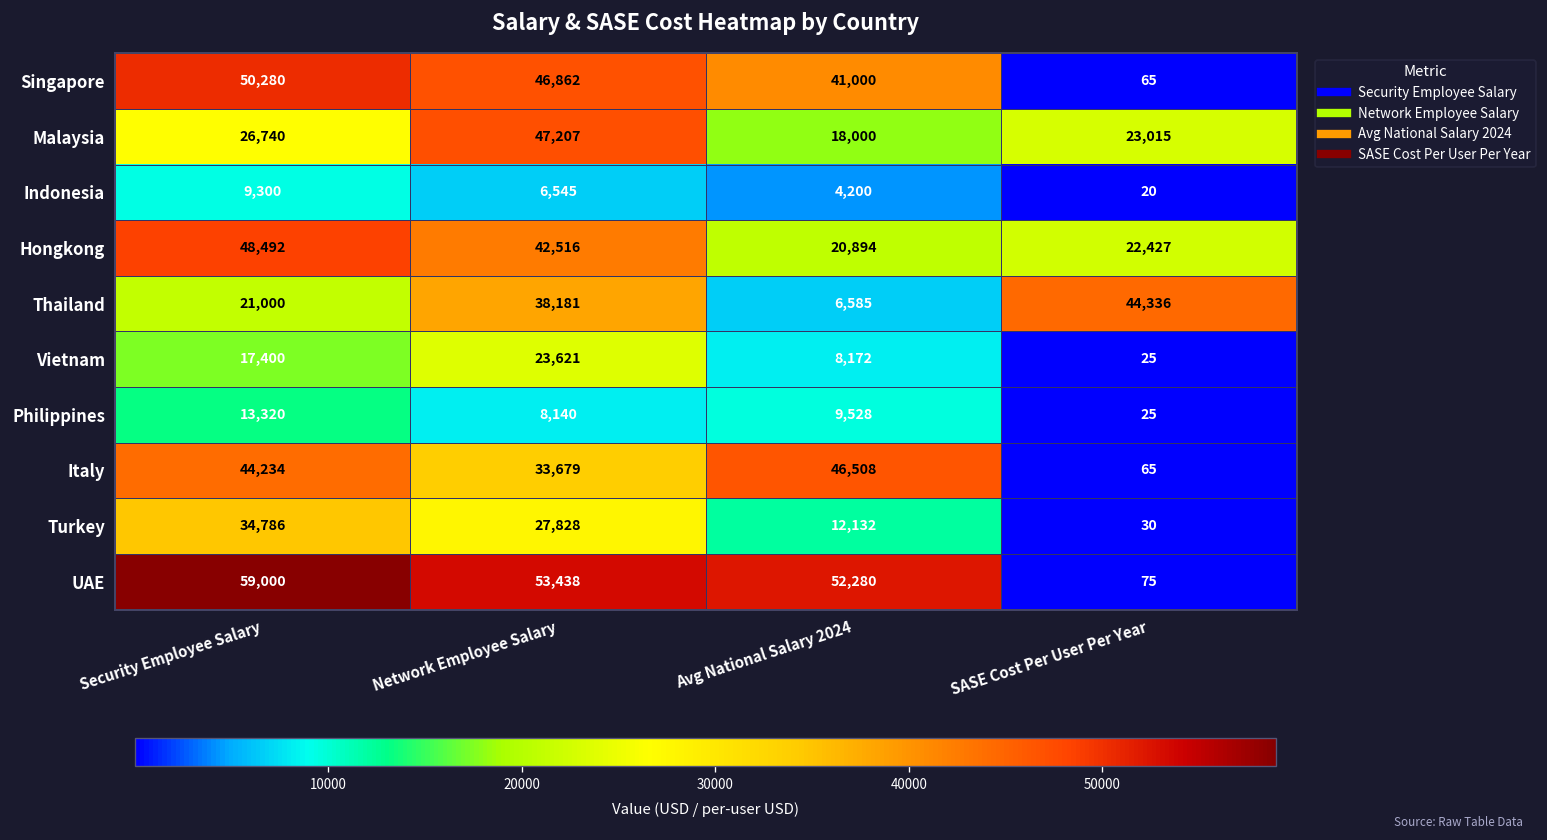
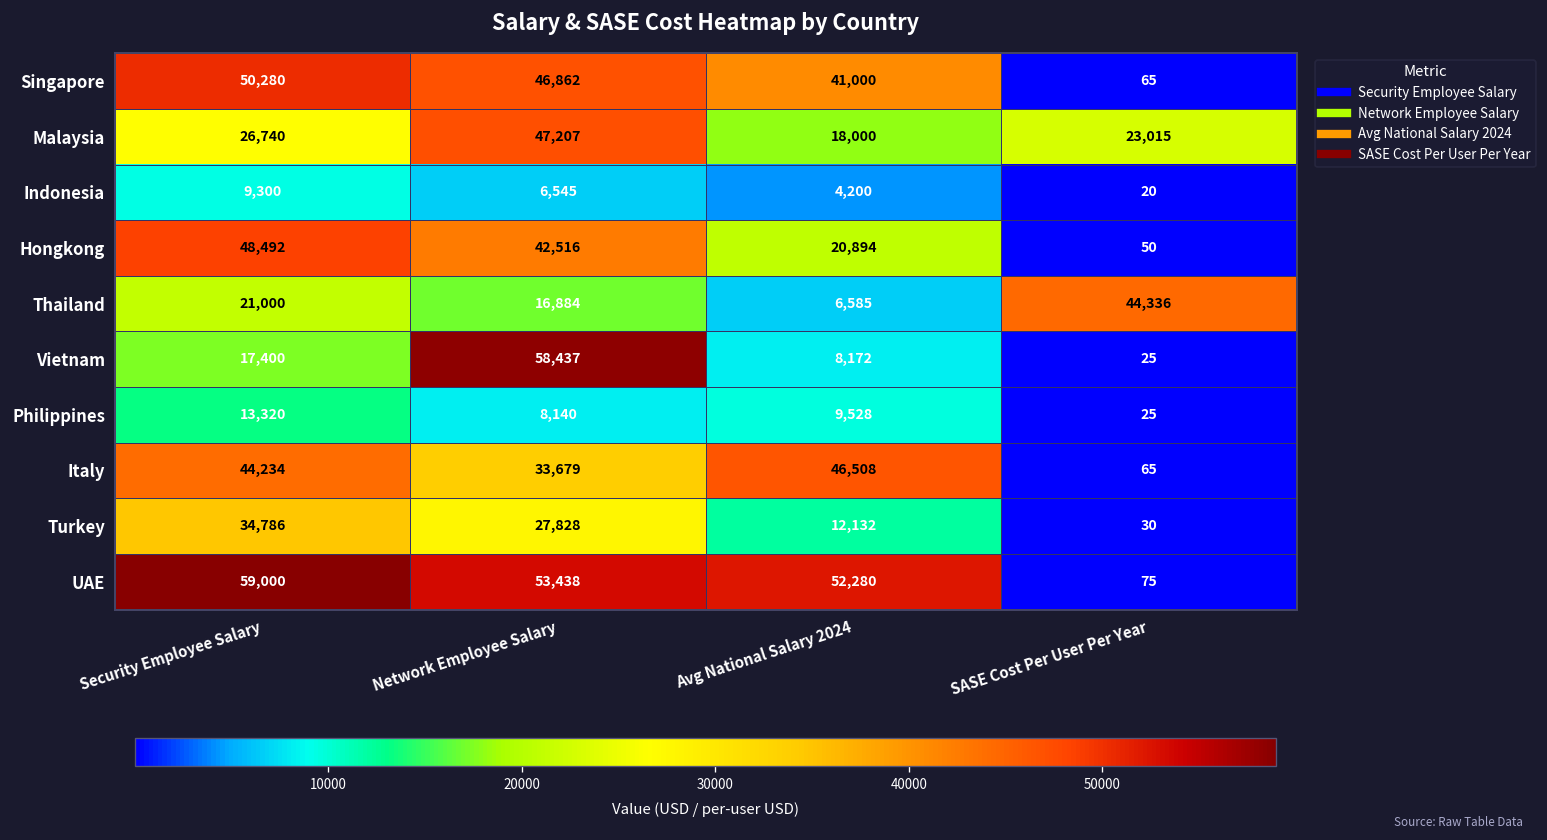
  {
    "Singapore": {
      "Security Employee Salary": "50,280",
      "Network Employee Salary": "46,862",
      "Avg National Salary 2024": "41,000",
      "SASE Cost Per User Per Year": "65"
    },
    "Malaysia": {
      "Security Employee Salary": "26,740",
      "Network Employee Salary": "47,207",
      "Avg National Salary 2024": "18,000",
      "SASE Cost Per User Per Year": "23,015"
    },
    "Indonesia": {
      "Security Employee Salary": "9,300",
      "Network Employee Salary": "6,545",
      "Avg National Salary 2024": "4,200",
      "SASE Cost Per User Per Year": "20"
    },
    "Hongkong": {
      "Security Employee Salary": "48,492",
      "Network Employee Salary": "42,516",
      "Avg National Salary 2024": "20,894",
-     "SASE Cost Per User Per Year": "22,427"
+     "SASE Cost Per User Per Year": "50"
    },
    "Thailand": {
      "Security Employee Salary": "21,000",
-     "Network Employee Salary": "38,181",
+     "Network Employee Salary": "16,884",
      "Avg National Salary 2024": "6,585",
      "SASE Cost Per User Per Year": "44,336"
    },
    "Vietnam": {
      "Security Employee Salary": "17,400",
-     "Network Employee Salary": "23,621",
+     "Network Employee Salary": "58,437",
      "Avg National Salary 2024": "8,172",
      "SASE Cost Per User Per Year": "25"
    },
    "Philippines": {
      "Security Employee Salary": "13,320",
      "Network Employee Salary": "8,140",
      "Avg National Salary 2024": "9,528",
      "SASE Cost Per User Per Year": "25"
    },
    "Italy": {
      "Security Employee Salary": "44,234",
      "Network Employee Salary": "33,679",
      "Avg National Salary 2024": "46,508",
      "SASE Cost Per User Per Year": "65"
    },
    "Turkey": {
      "Security Employee Salary": "34,786",
      "Network Employee Salary": "27,828",
      "Avg National Salary 2024": "12,132",
      "SASE Cost Per User Per Year": "30"
    },
    "UAE": {
      "Security Employee Salary": "59,000",
      "Network Employee Salary": "53,438",
      "Avg National Salary 2024": "52,280",
      "SASE Cost Per User Per Year": "75"
    }
  }
